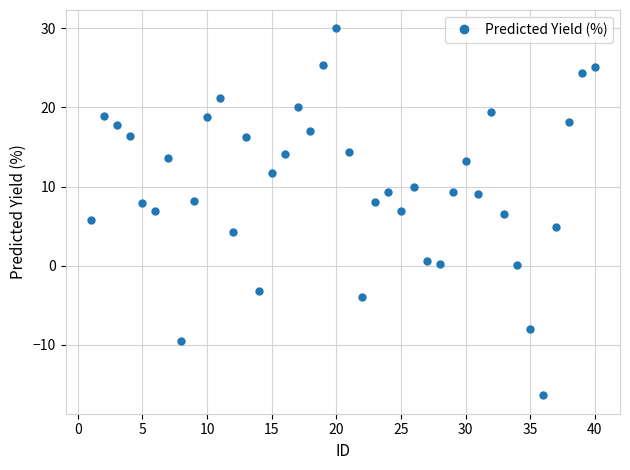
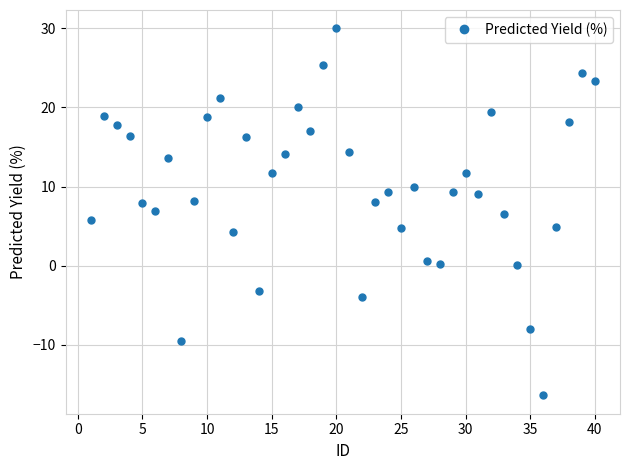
  {
    "5": 8,
    "10": 19,
    "15": 12,
    "20": 30,
-   "25": 7,
-   "30": 13,
+   "25": 5,
+   "30": 12,
    "35": -8,
-   "40": 25
+   "40": 23
  }
